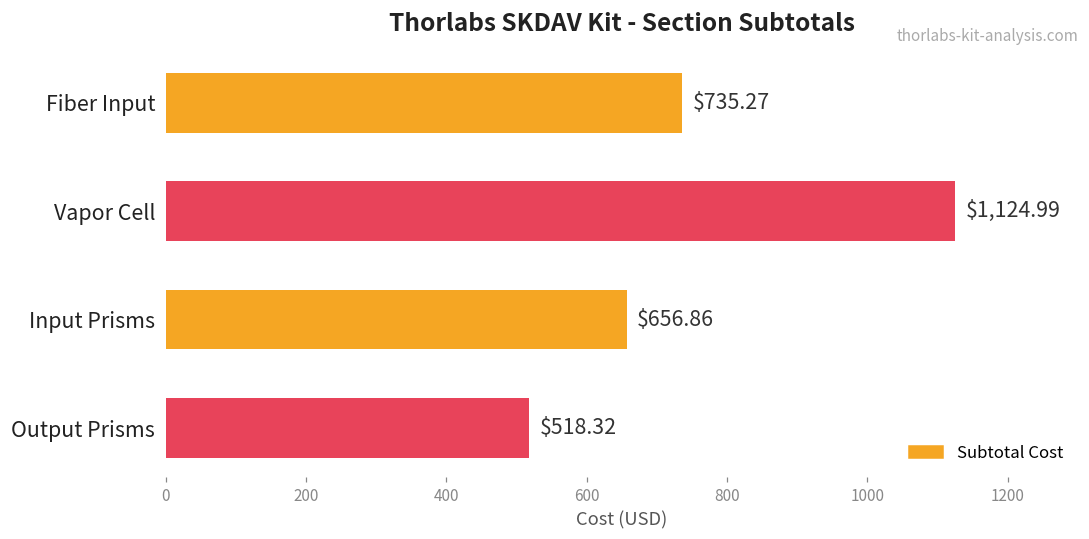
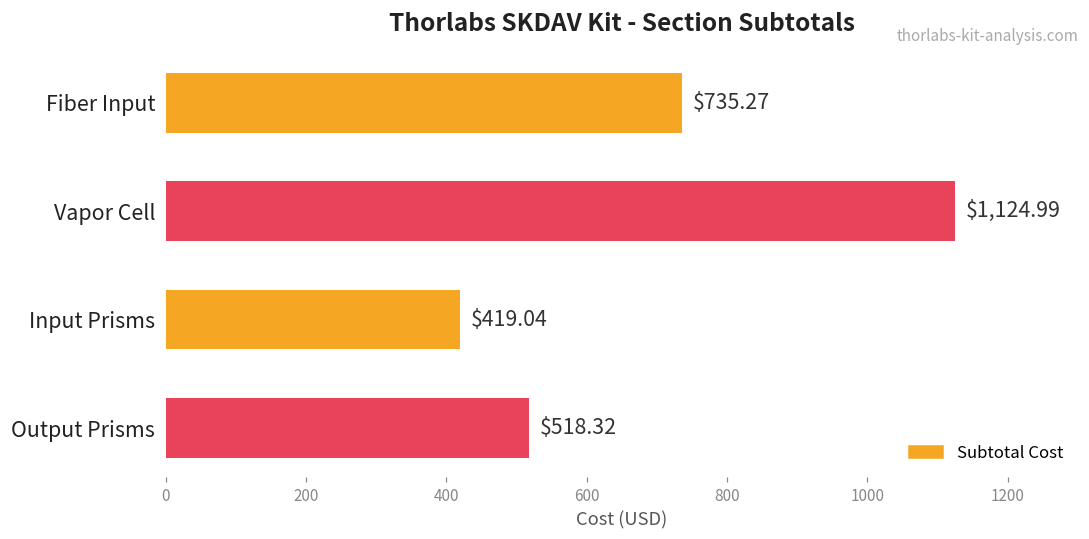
  {
    "Fiber Input": "$735.27",
    "Vapor Cell": "$1,124.99",
-   "Input Prisms": "$656.86",
+   "Input Prisms": "$419.04",
    "Output Prisms": "$518.32"
  }
